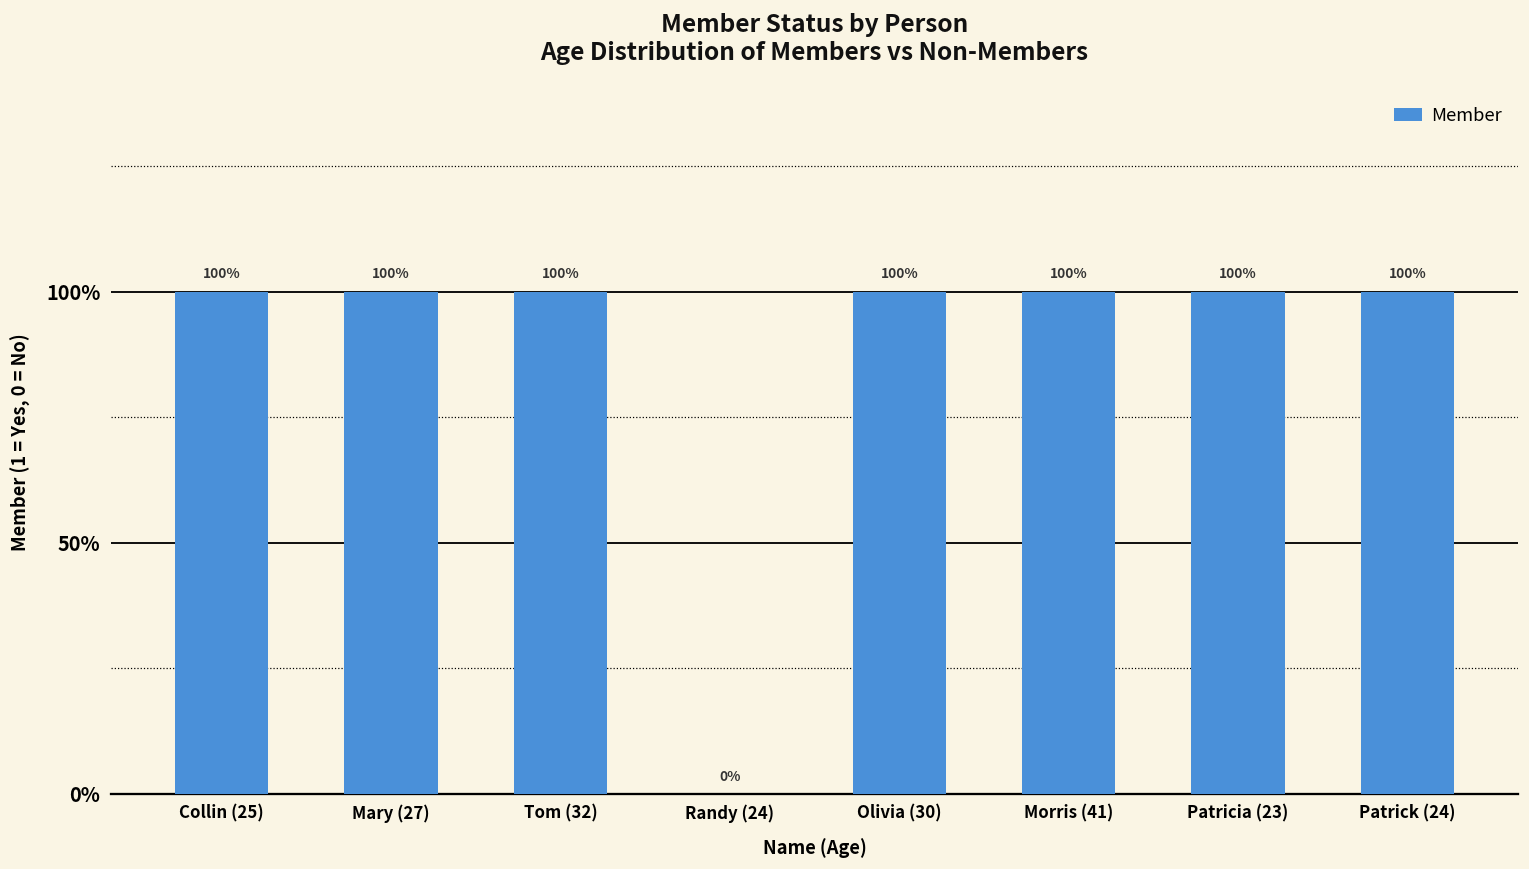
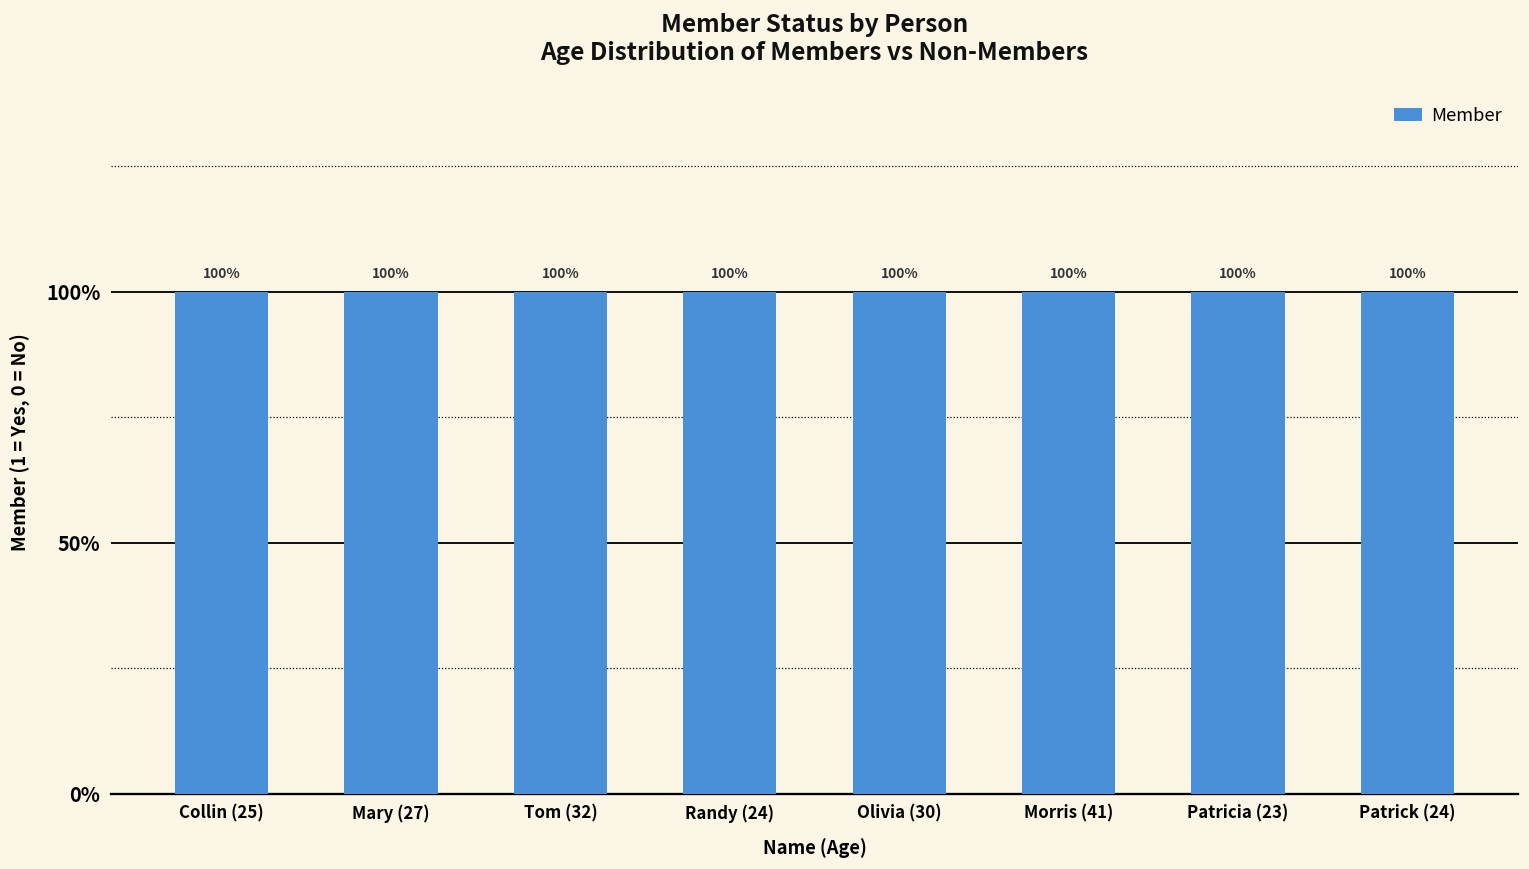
  {
    "Collin (25)": "100%",
    "Mary (27)": "100%",
    "Tom (32)": "100%",
-   "Randy (24)": "0%",
+   "Randy (24)": "100%",
    "Olivia (30)": "100%",
    "Morris (41)": "100%",
    "Patricia (23)": "100%",
    "Patrick (24)": "100%"
  }
